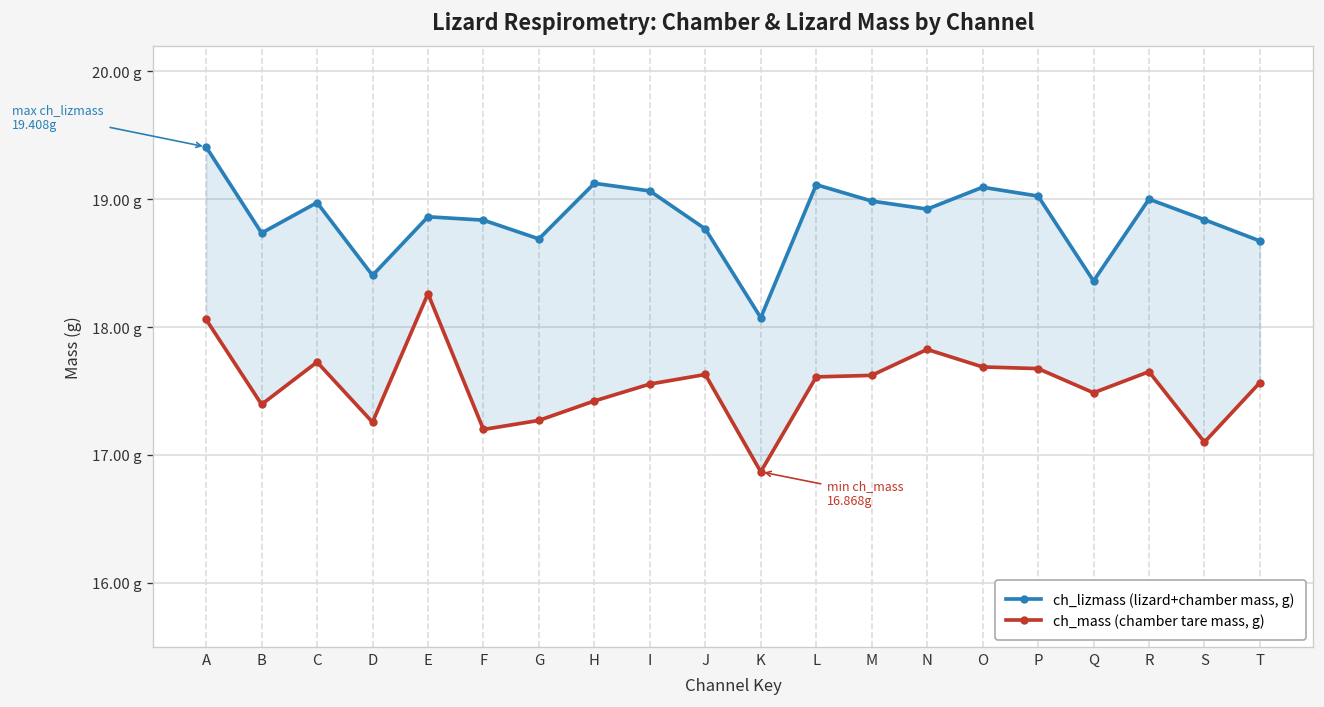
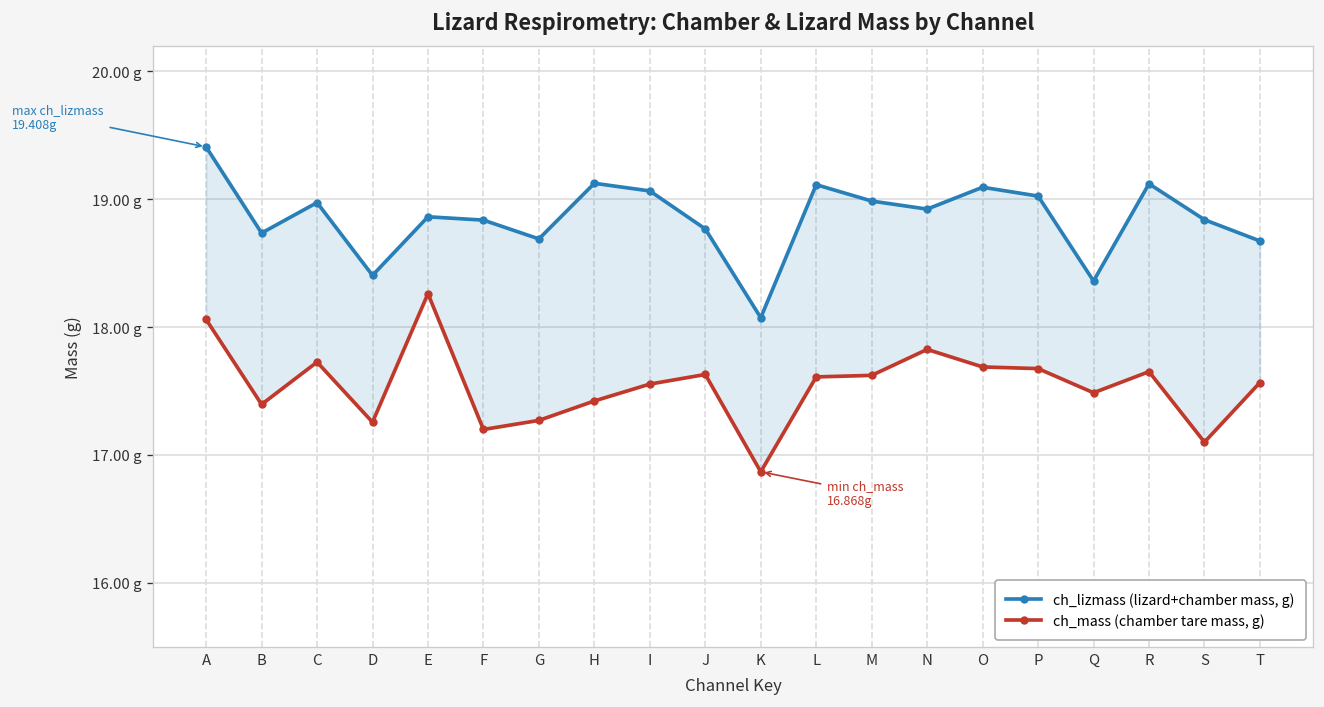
  {
    "ch_lizmass (lizard+chamber mass, g)": {
      "B": "18.74 g",
      "C": "18.97 g",
      "D": "18.40 g",
      "E": "18.86 g",
      "F": "18.84 g",
      "G": "18.69 g",
      "H": "19.12 g",
      "I": "19.06 g",
      "J": "18.77 g",
      "K": "18.07 g",
      "L": "19.11 g",
      "M": "18.99 g",
      "N": "18.92 g",
      "O": "19.09 g",
      "P": "19.02 g",
      "Q": "18.36 g",
-     "R": "19.00 g",
+     "R": "19.12 g",
      "S": "18.84 g",
      "T": "18.67 g"
    },
    "ch_mass (chamber tare mass, g)": {
      "K": "16.868g"
    }
  }
